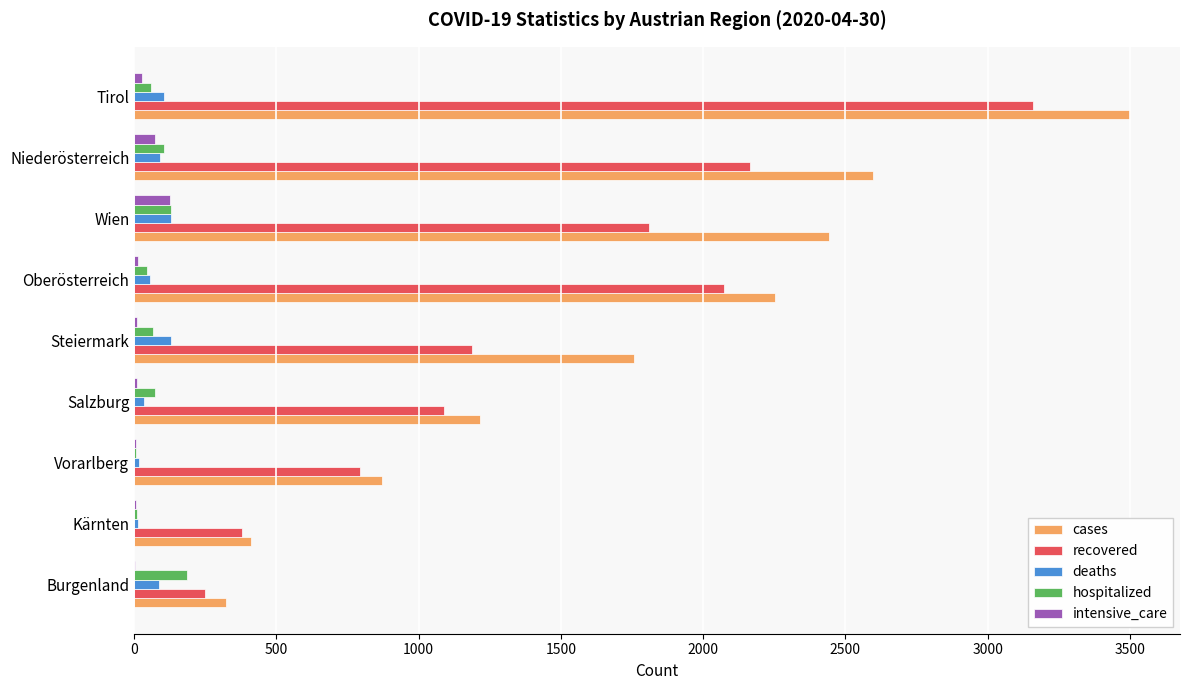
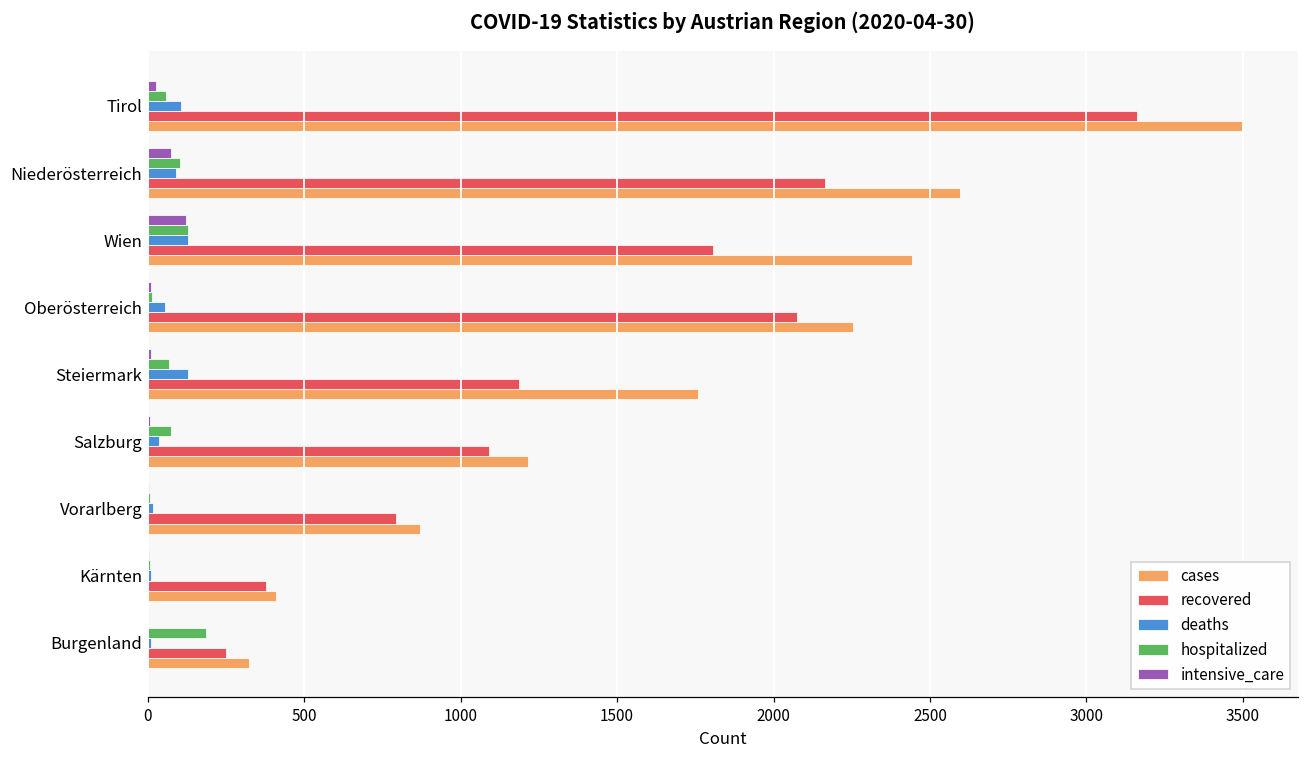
  {
    "cases": {
      "Tirol": 3500,
      "Niederösterreich": 2600,
      "Wien": 2440,
      "Oberösterreich": 2250,
      "Steiermark": 1760,
      "Salzburg": 1220,
      "Vorarlberg": 870,
      "Kärnten": 410,
      "Burgenland": 320
    },
    "recovered": {
      "Tirol": 3160,
      "Niederösterreich": 2160,
      "Wien": 1810,
      "Oberösterreich": 2070,
      "Steiermark": 1190,
      "Salzburg": 1090,
      "Vorarlberg": 800,
      "Kärnten": 380,
      "Burgenland": 250
    },
    "deaths": {
      "Tirol": 110,
      "Niederösterreich": 90,
      "Wien": 130,
      "Oberösterreich": 60,
      "Steiermark": 130,
      "Salzburg": 40,
      "Vorarlberg": 20,
      "Kärnten": 10,
-     "Burgenland": 90
+     "Burgenland": 10
    },
    "hospitalized": {
      "Tirol": 60,
      "Niederösterreich": 100,
      "Wien": 130,
-     "Oberösterreich": 50,
+     "Oberösterreich": 20,
      "Steiermark": 70,
      "Salzburg": 70,
      "Burgenland": 190
    },
    "intensive_care": {
      "Tirol": 30,
      "Niederösterreich": 70,
      "Wien": 120,
      "Oberösterreich": 10,
      "Steiermark": 10,
      "Salzburg": 10
    }
  }
